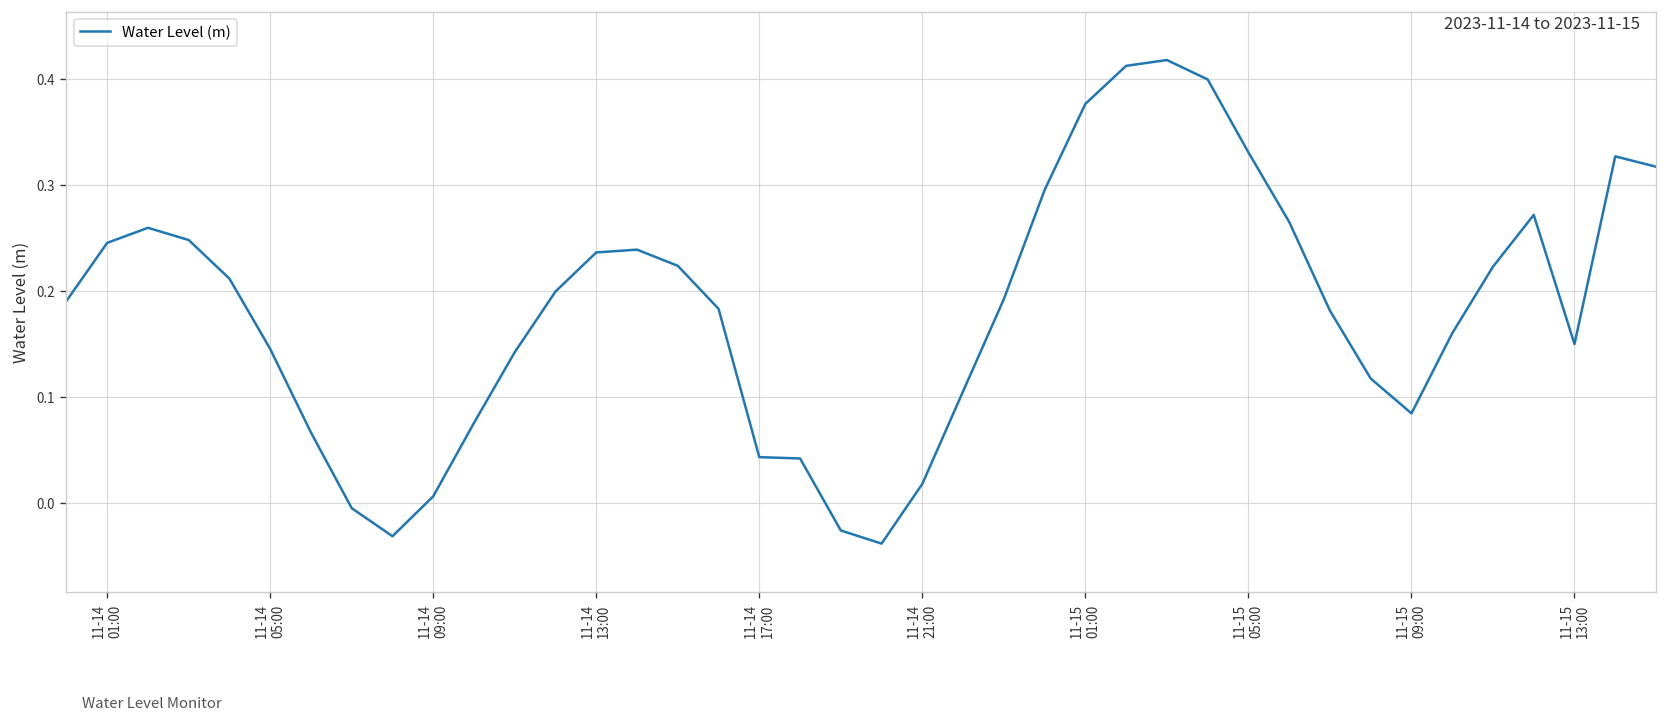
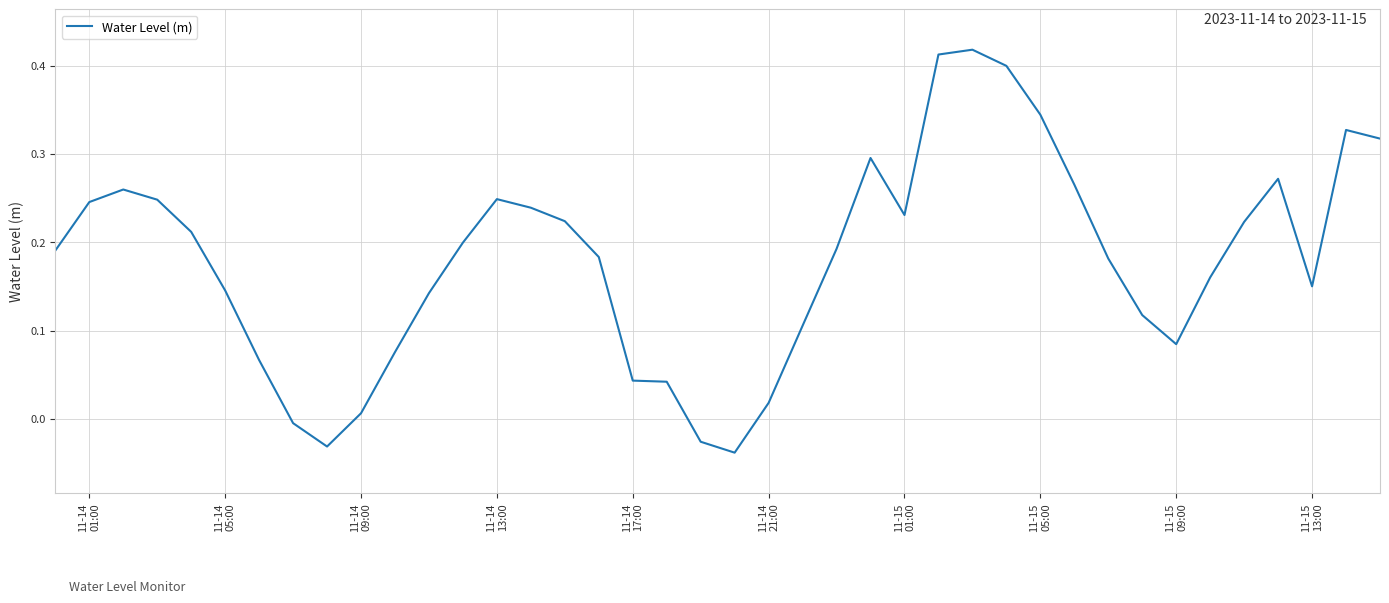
  {
    "11-14 01:00": 0.25,
    "11-14 05:00": 0.15,
    "11-14 09:00": 0.01,
-   "11-14 13:00": 0.24,
+   "11-14 13:00": 0.25,
    "11-14 17:00": 0.04,
    "11-14 21:00": 0.02,
-   "11-15 01:00": 0.38,
-   "11-15 05:00": 0.33,
+   "11-15 01:00": 0.23,
+   "11-15 05:00": 0.34,
    "11-15 09:00": 0.08,
    "11-15 13:00": 0.15
  }
